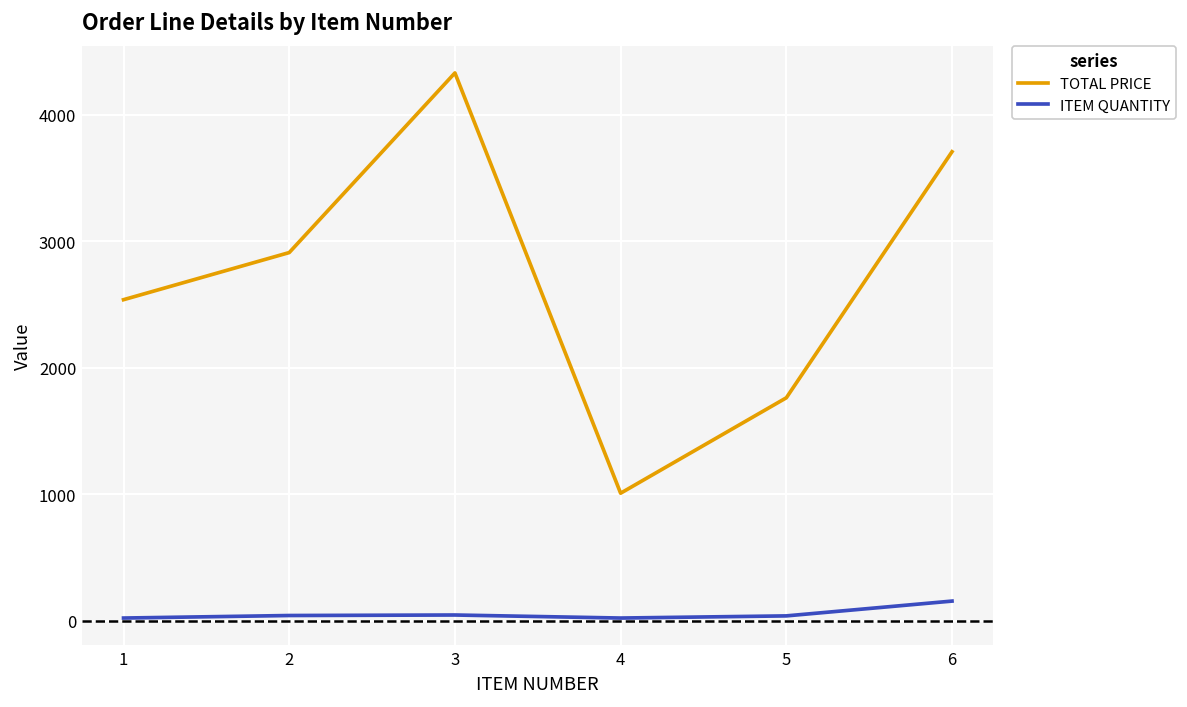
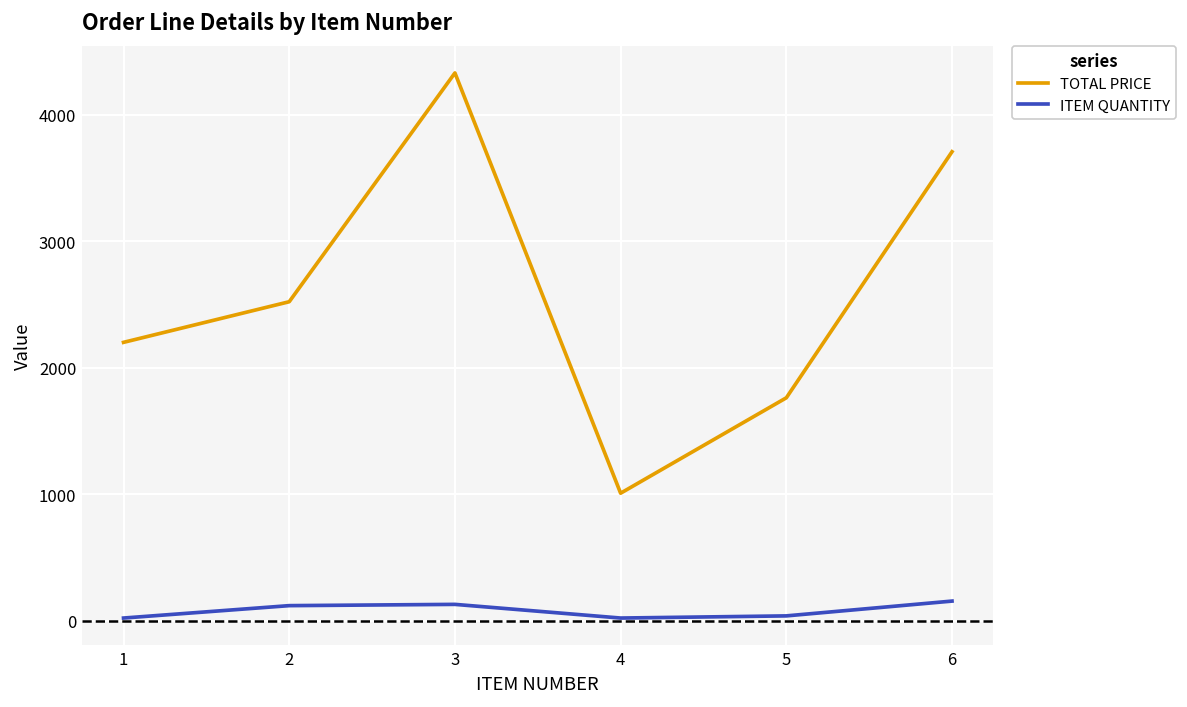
  {
    "TOTAL PRICE": {
-     "1": 2540,
-     "2": 2910,
+     "1": 2200,
+     "2": 2520,
      "3": 4330,
      "4": 1010,
      "5": 1760,
      "6": 3710
    },
    "ITEM QUANTITY": {
      "1": 20,
-     "2": 40,
-     "3": 50,
+     "2": 120,
+     "3": 130,
      "4": 20,
      "5": 40,
      "6": 160
    }
  }
